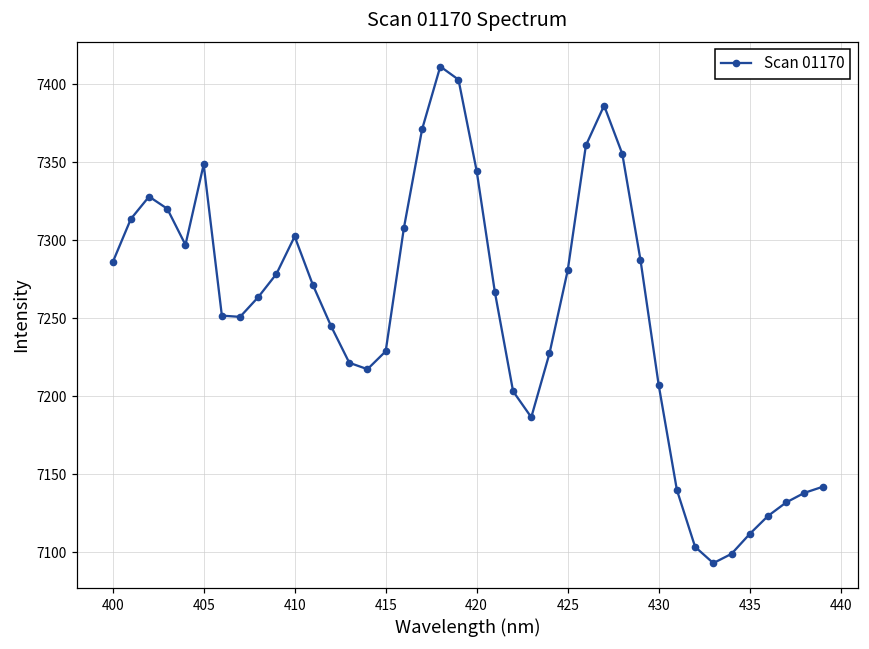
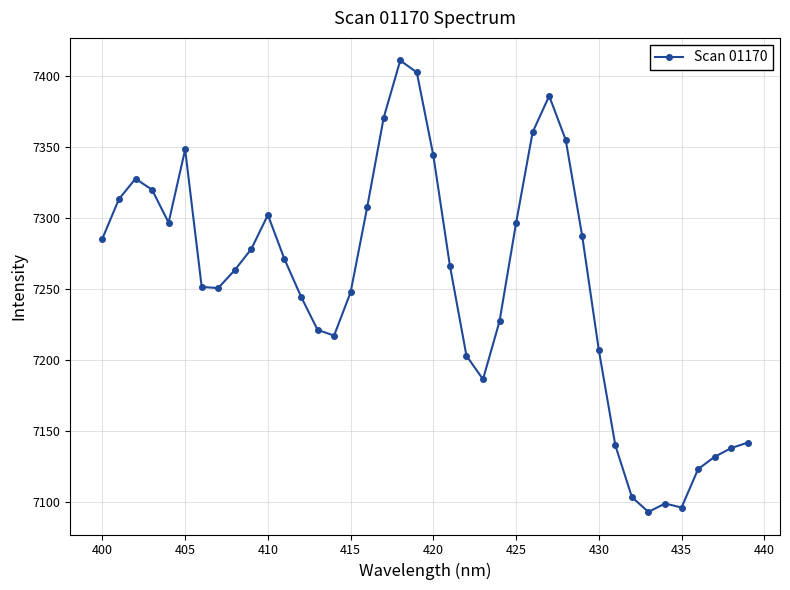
  {
    "400": 7286,
    "405": 7349,
    "410": 7302,
-   "415": 7229,
+   "415": 7248,
    "420": 7344,
-   "425": 7281,
+   "425": 7297,
    "430": 7207,
-   "435": 7112
+   "435": 7096
  }
